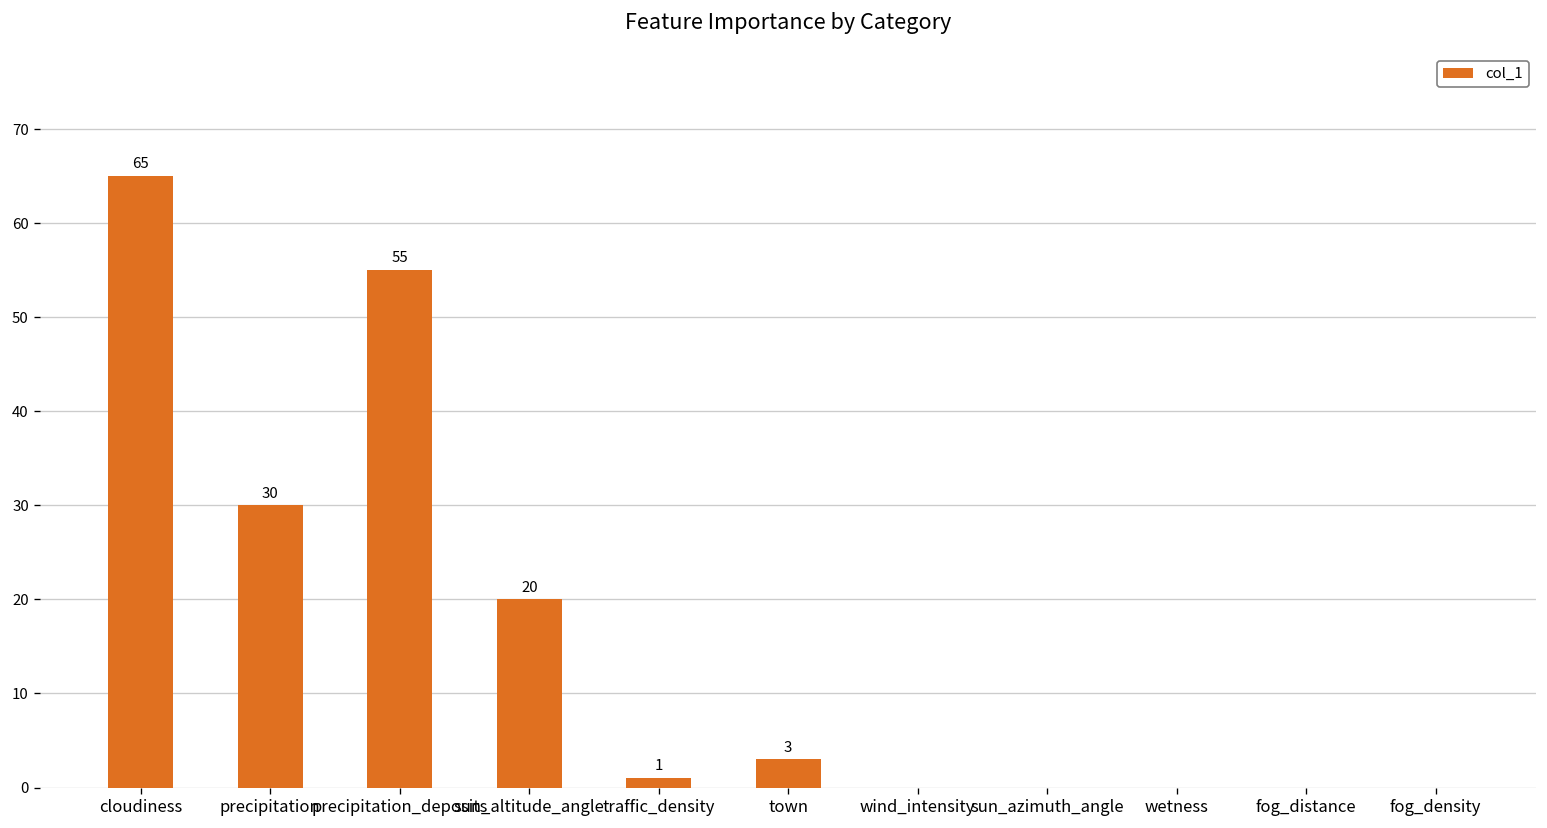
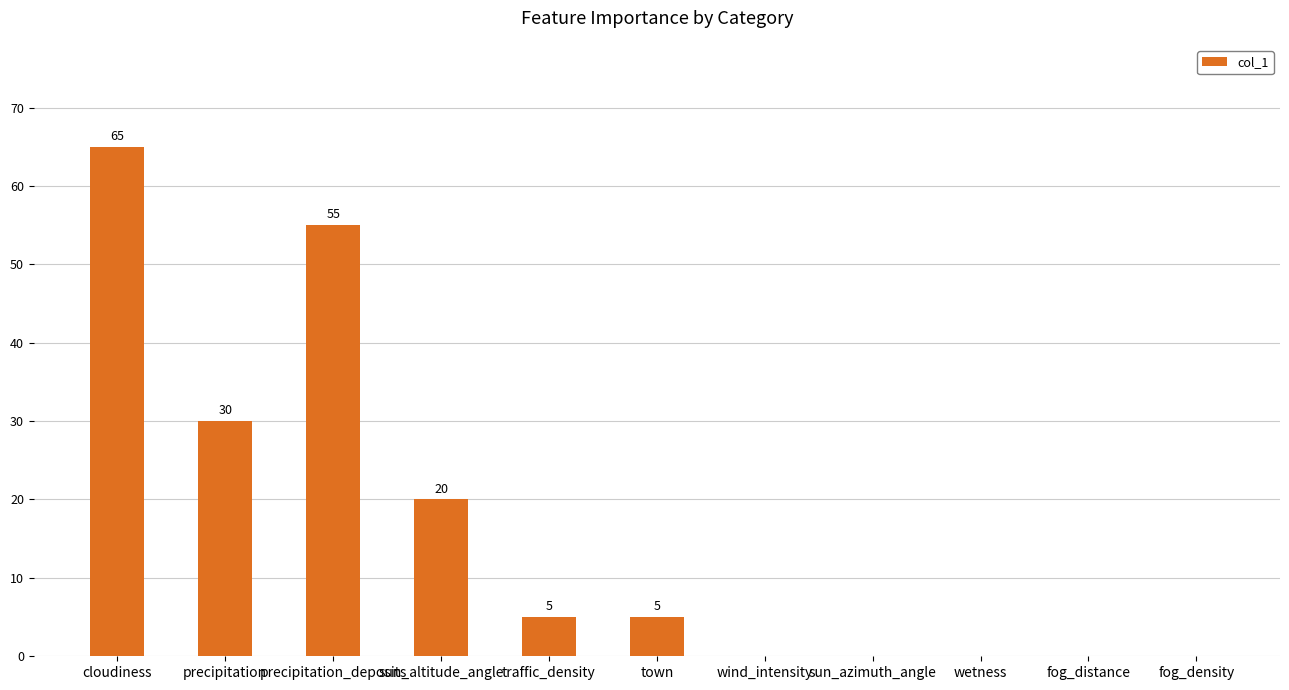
  {
    "cloudiness": 65,
    "precipitation": 30,
-   "traffic_density": 1,
-   "town": 3
+   "traffic_density": 5,
+   "town": 5
  }
